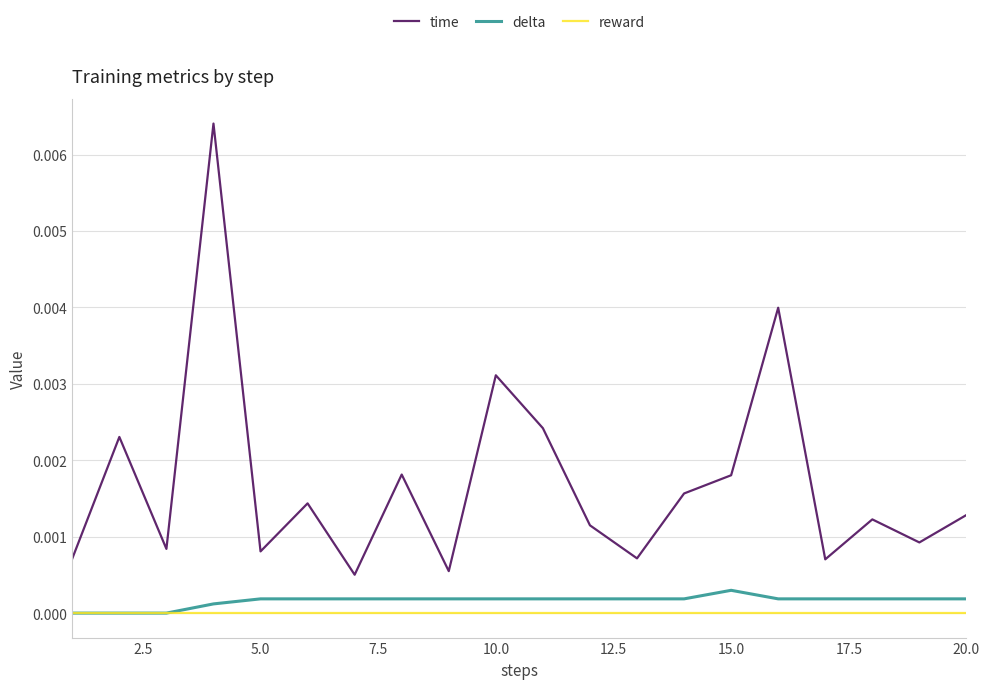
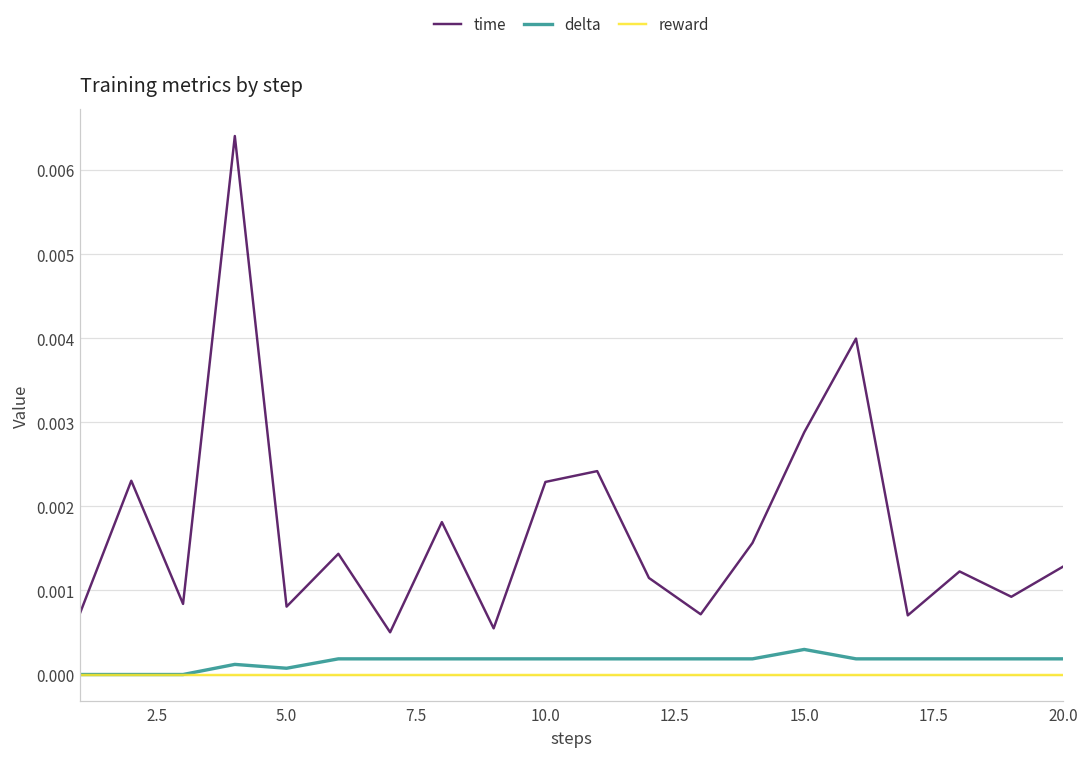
  {
    "time": {
      "5.0": 0.0008,
-     "10.0": 0.0031,
-     "15.0": 0.0018,
+     "10.0": 0.0023,
+     "15.0": 0.0029,
      "20.0": 0.0013
    },
    "delta": {
-     "5.0": 0.0002,
+     "5.0": 0.0001,
      "10.0": 0.0002,
      "15.0": 0.0003,
      "20.0": 0.0002
    },
    "reward": {
      "5.0": 0.0000,
      "10.0": 0.0000,
      "15.0": 0.0000,
      "20.0": 0.0000
    }
  }
